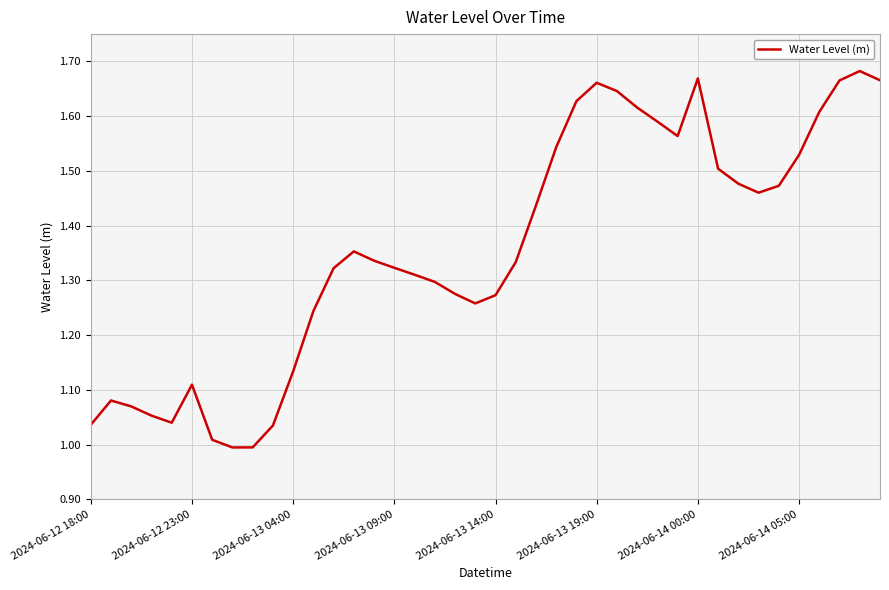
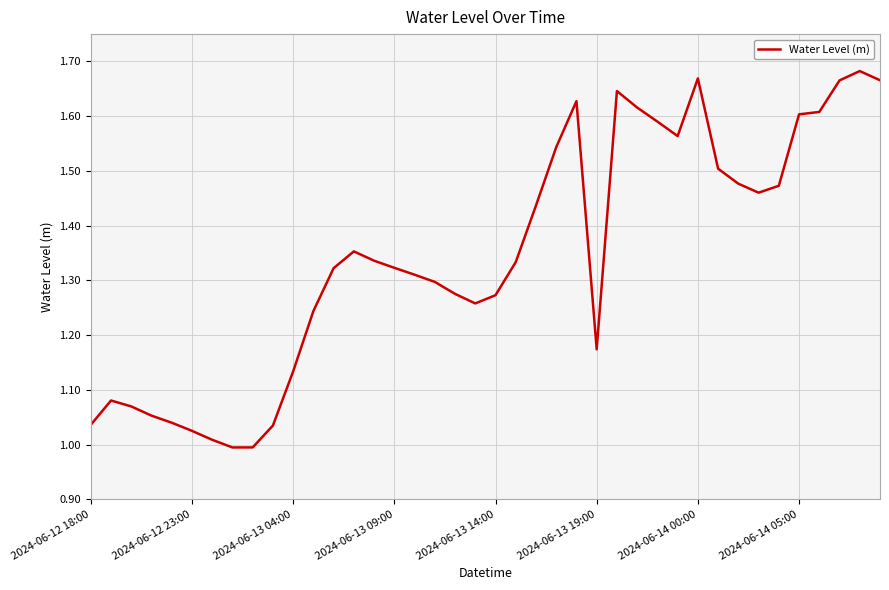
  {
    "2024-06-12 18:00": 1.04,
-   "2024-06-12 23:00": 1.11,
+   "2024-06-12 23:00": 1.03,
    "2024-06-13 04:00": 1.13,
    "2024-06-13 09:00": 1.32,
    "2024-06-13 14:00": 1.27,
-   "2024-06-13 19:00": 1.66,
+   "2024-06-13 19:00": 1.17,
    "2024-06-14 00:00": 1.67,
-   "2024-06-14 05:00": 1.53
+   "2024-06-14 05:00": 1.60
  }
